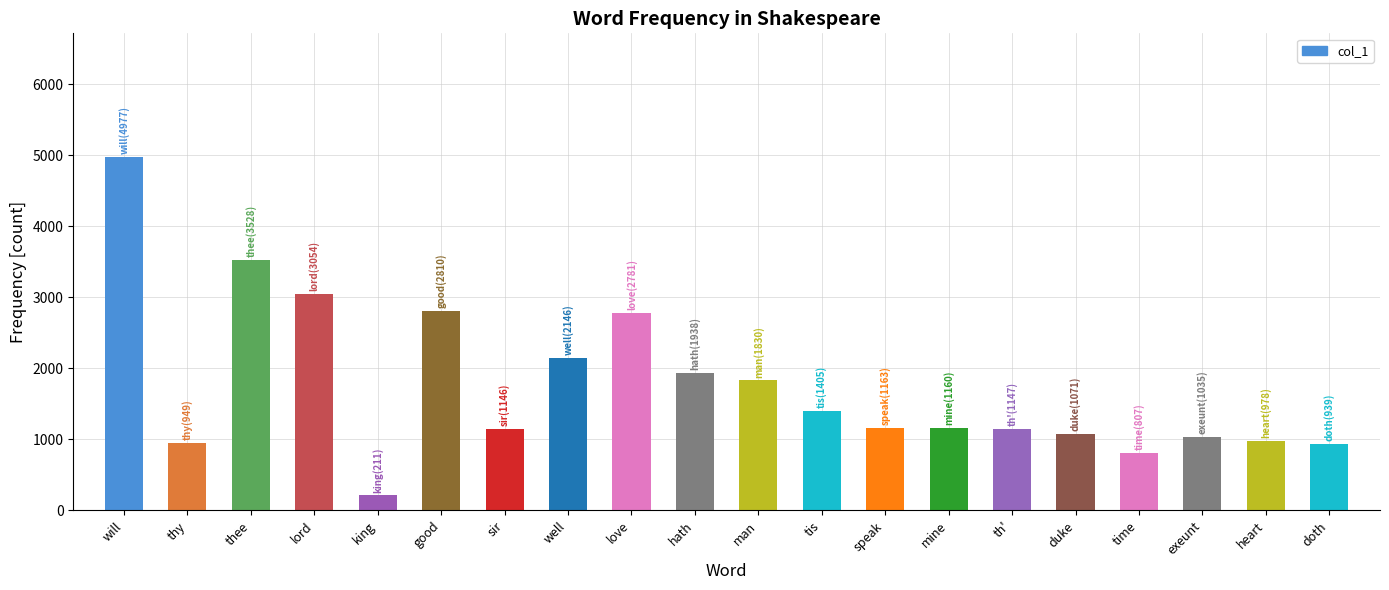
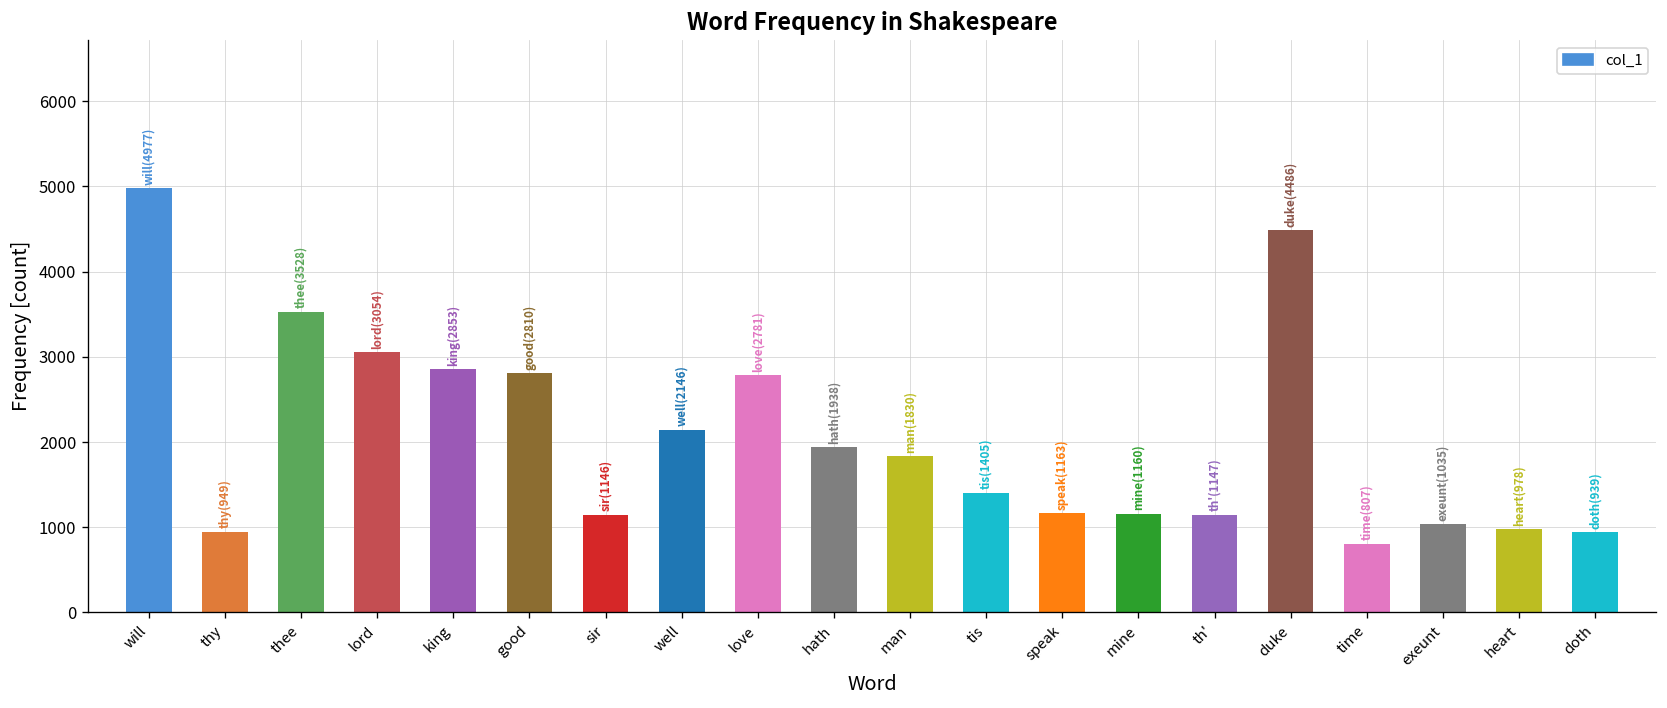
  {
    "will": "(4977)",
    "thy": "(949)",
    "thee": "(3528)",
    "lord": "(3054)",
-   "king": "(211)",
+   "king": "(2853)",
    "good": "(2810)",
    "sir": "(1146)",
    "well": "(2146)",
    "love": "(2781)",
    "hath": "(1938)",
    "man": "(1830)",
    "tis": "(1405)",
    "speak": "(1163)",
    "mine": "(1160)",
    "th'": "(1147)",
-   "duke": "(1071)",
+   "duke": "(4486)",
    "time": "(807)",
    "exeunt": "(1035)",
    "heart": "(978)",
    "doth": "(939)"
  }
